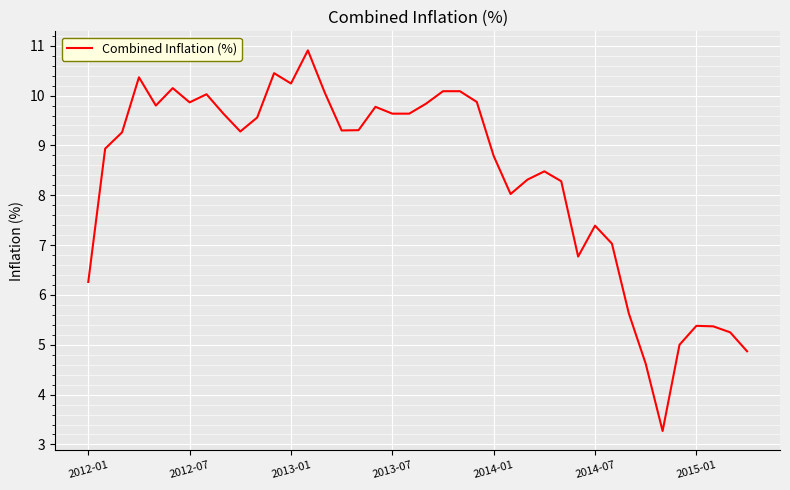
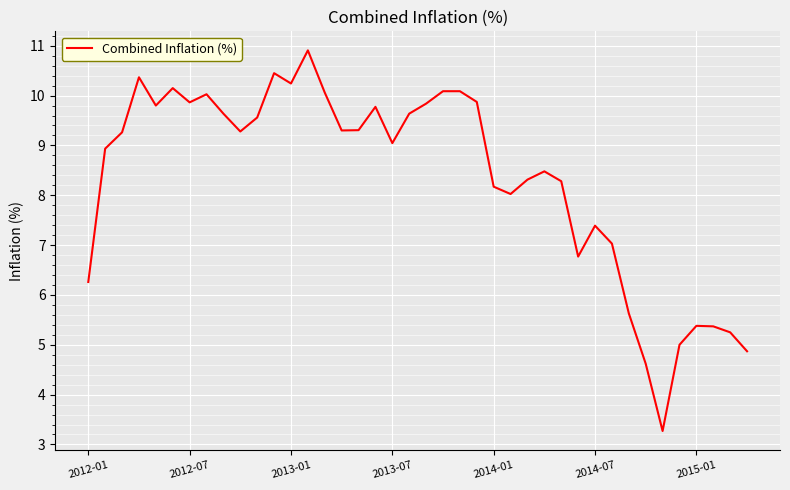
  {
    "2012-01": 6.3,
    "2012-07": 9.9,
    "2013-01": 10.2,
-   "2013-07": 9.6,
-   "2014-01": 8.8,
+   "2013-07": 9.0,
+   "2014-01": 8.2,
    "2014-07": 7.4,
    "2015-01": 5.4
  }
